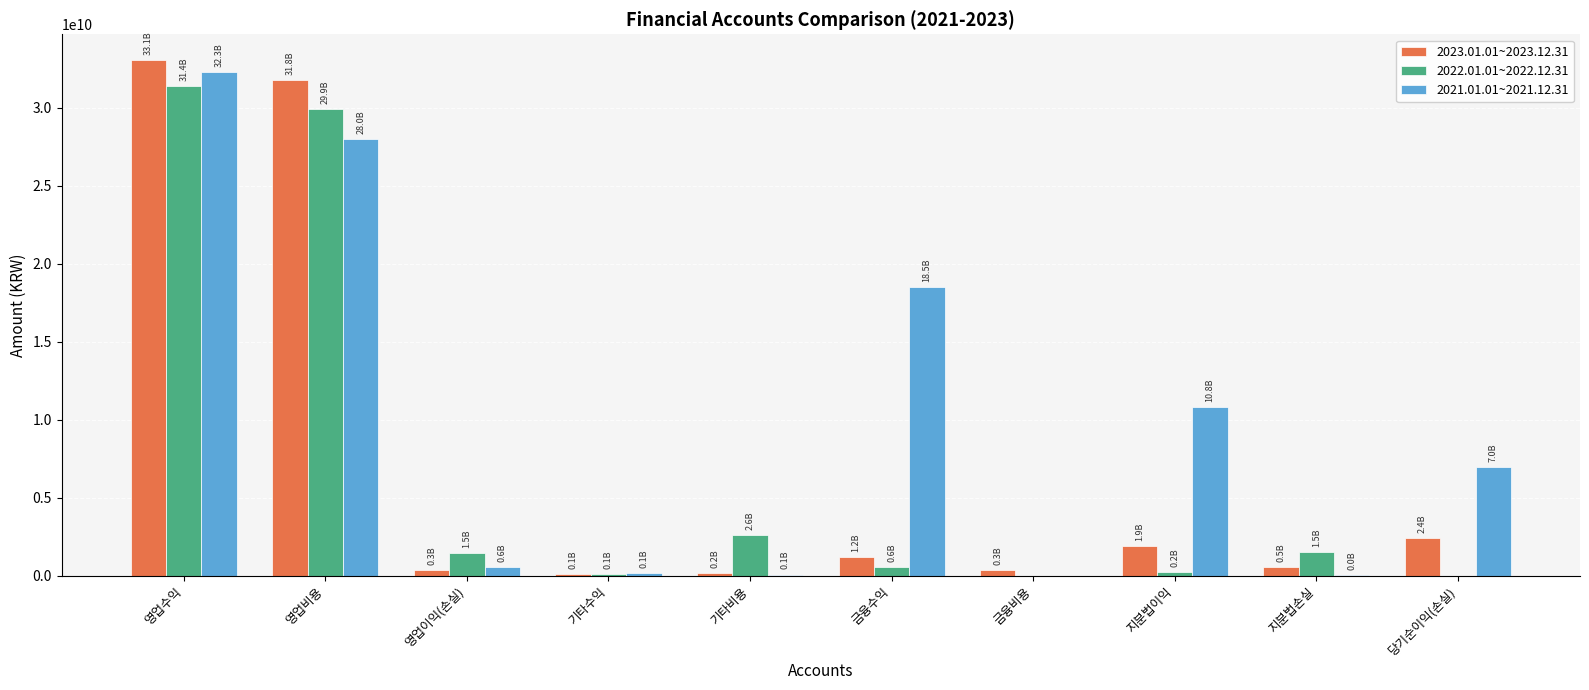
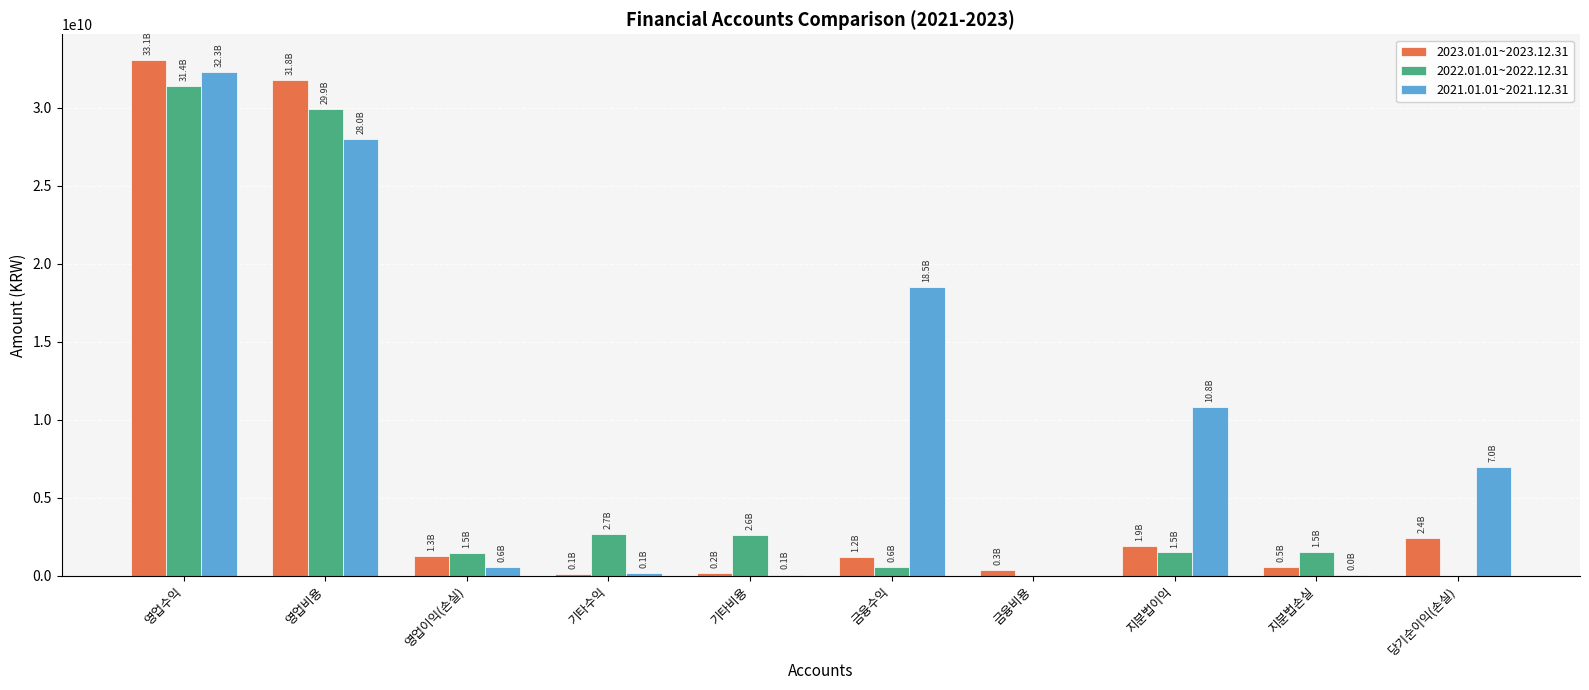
  {
    "2023.01.01~2023.12.31": {
      "영업수익": "33.1B",
      "영업비용": "31.8B",
-     "영업이익(손실)": "0.3B",
+     "영업이익(손실)": "1.3B",
      "기타수익": "0.1B",
      "기타비용": "0.2B",
      "금융수익": "1.2B",
      "금융비용": "0.3B",
      "지분법이익": "1.9B",
      "지분법손실": "0.5B",
      "당기순이익(손실)": "2.4B"
    },
    "2022.01.01~2022.12.31": {
      "영업수익": "31.4B",
      "영업비용": "29.9B",
      "영업이익(손실)": "1.5B",
-     "기타수익": "0.1B",
+     "기타수익": "2.7B",
      "기타비용": "2.6B",
      "금융수익": "0.6B",
-     "지분법이익": "0.2B",
+     "지분법이익": "1.5B",
      "지분법손실": "1.5B"
    },
    "2021.01.01~2021.12.31": {
      "영업수익": "32.3B",
      "영업비용": "28.0B",
      "영업이익(손실)": "0.6B",
      "기타수익": "0.1B",
      "기타비용": "0.1B",
      "금융수익": "18.5B",
      "지분법이익": "10.8B",
      "당기순이익(손실)": "7.0B"
    }
  }
